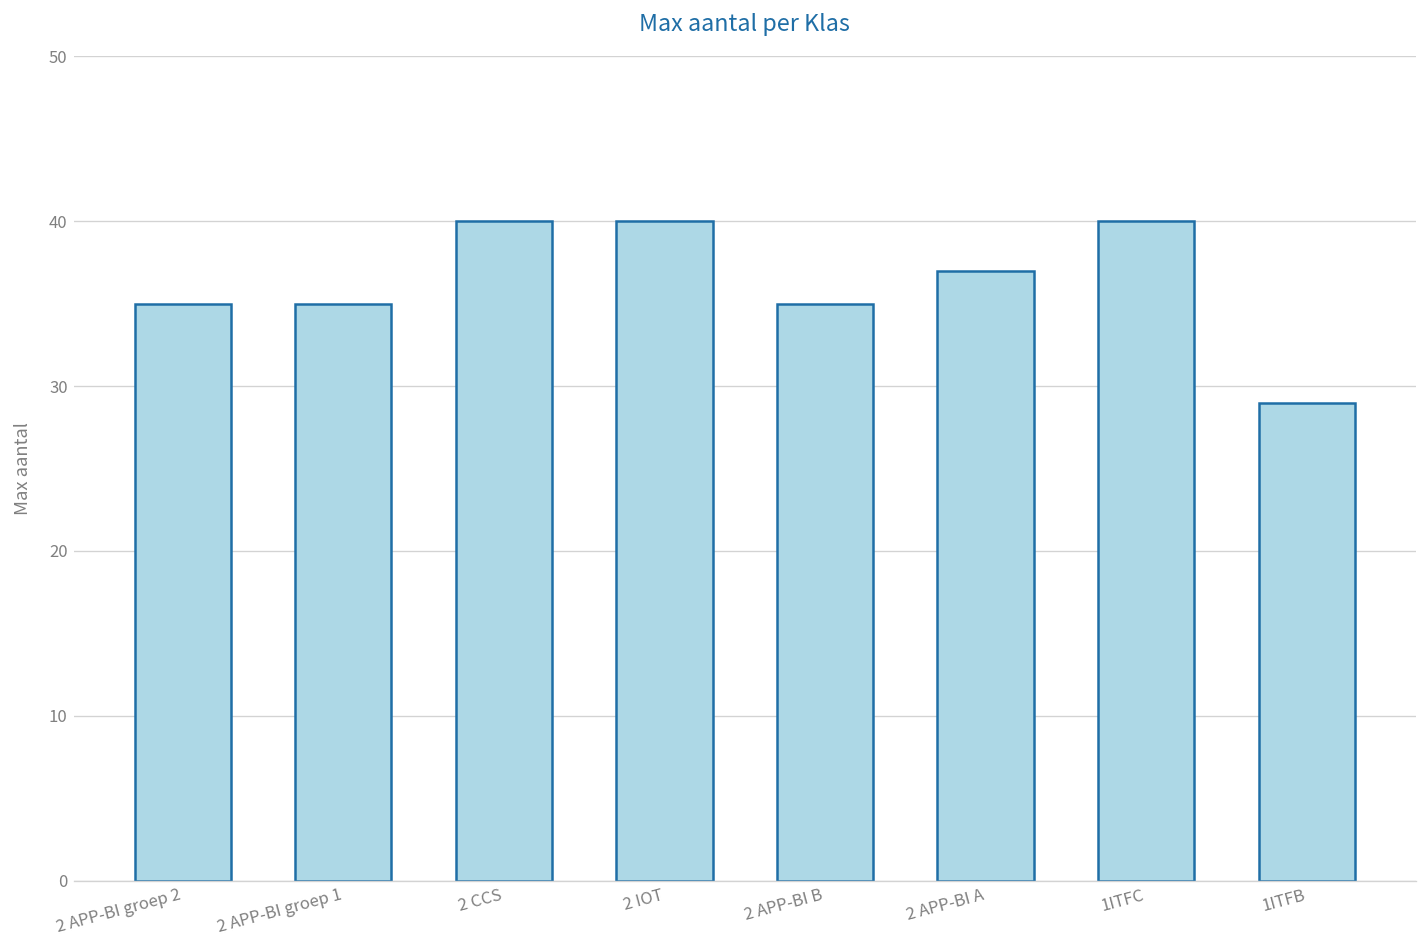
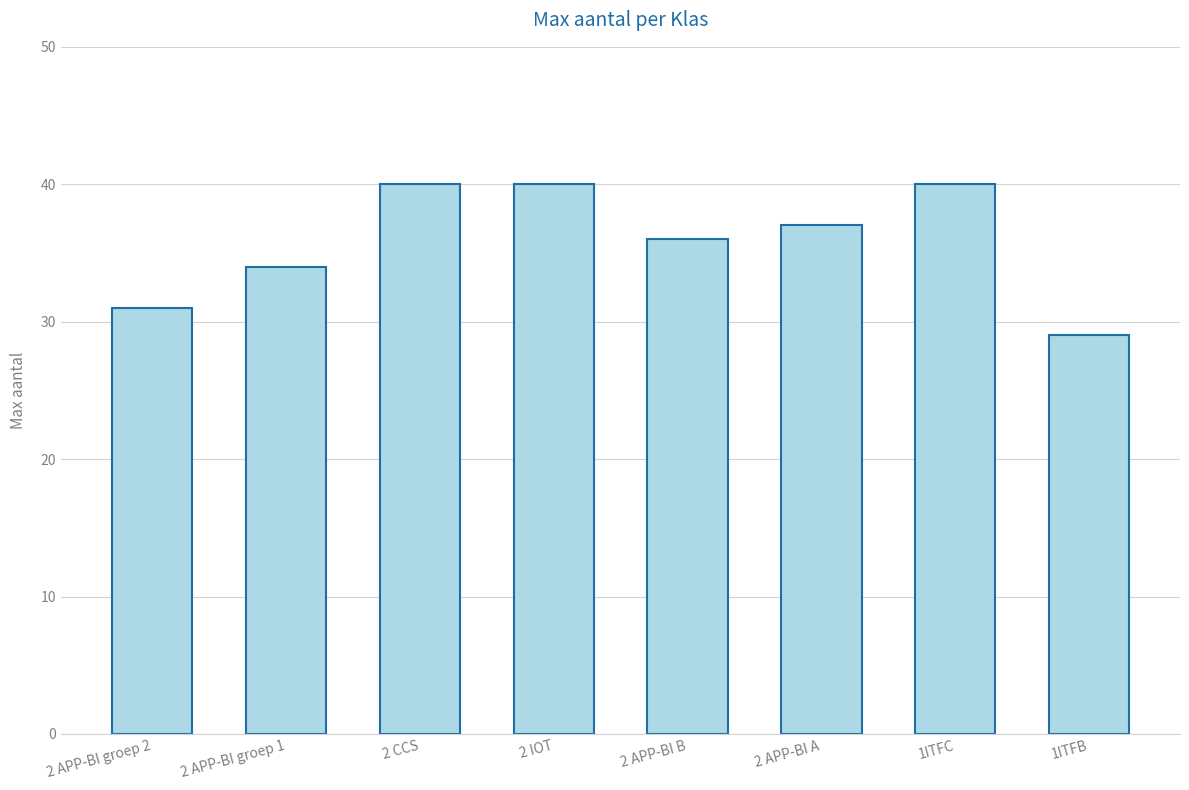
  {
-   "2 APP-BI groep 2": 35,
-   "2 APP-BI groep 1": 35,
+   "2 APP-BI groep 2": 31,
+   "2 APP-BI groep 1": 34,
    "2 CCS": 40,
    "2 IOT": 40,
-   "2 APP-BI B": 35,
+   "2 APP-BI B": 36,
    "2 APP-BI A": 37,
    "1ITFC": 40,
    "1ITFB": 29
  }
